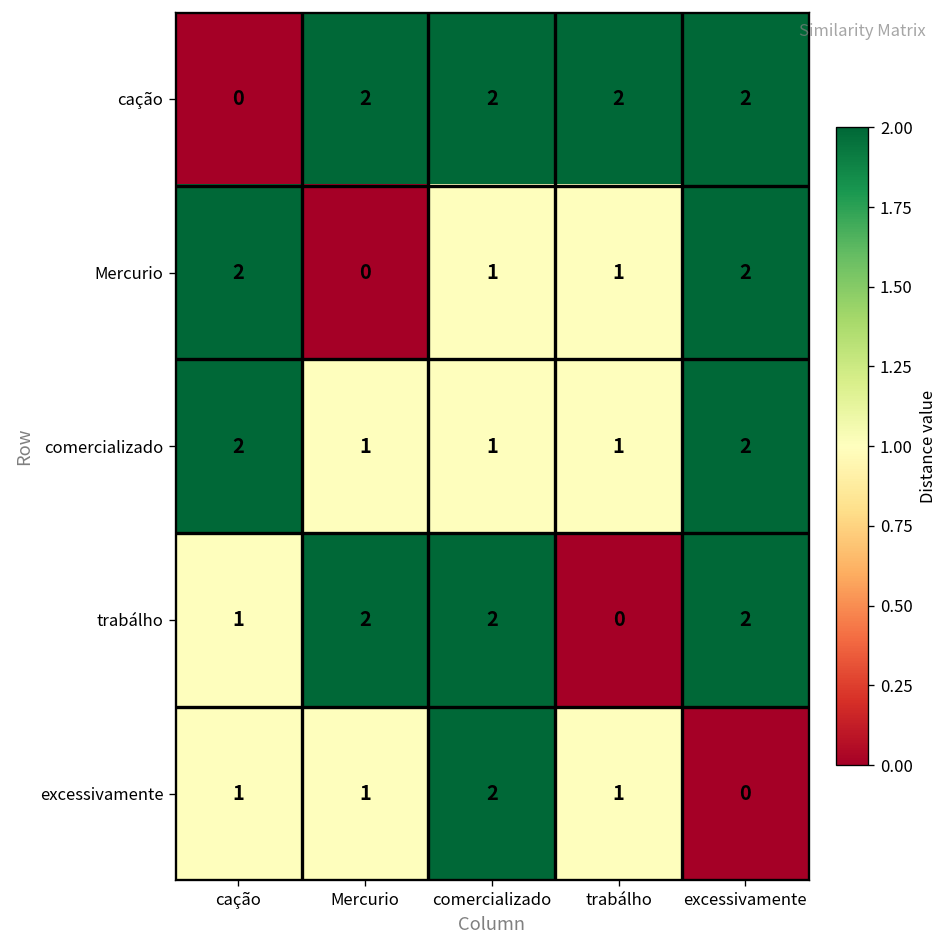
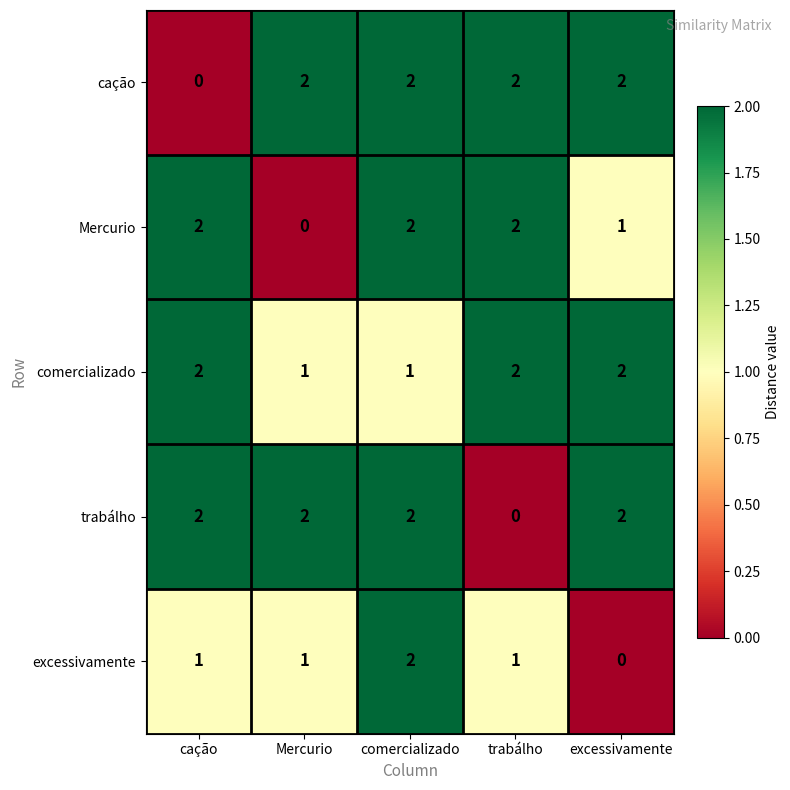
  {
    "cação": {
      "cação": 0,
      "Mercurio": 2,
      "comercializado": 2,
      "trabálho": 2,
      "excessivamente": 2
    },
    "Mercurio": {
      "cação": 2,
      "Mercurio": 0,
-     "comercializado": 1,
-     "trabálho": 1,
-     "excessivamente": 2
+     "comercializado": 2,
+     "trabálho": 2,
+     "excessivamente": 1
    },
    "comercializado": {
      "cação": 2,
      "Mercurio": 1,
      "comercializado": 1,
-     "trabálho": 1,
+     "trabálho": 2,
      "excessivamente": 2
    },
    "trabálho": {
-     "cação": 1,
+     "cação": 2,
      "Mercurio": 2,
      "comercializado": 2,
      "trabálho": 0,
      "excessivamente": 2
    },
    "excessivamente": {
      "cação": 1,
      "Mercurio": 1,
      "comercializado": 2,
      "trabálho": 1,
      "excessivamente": 0
    }
  }
